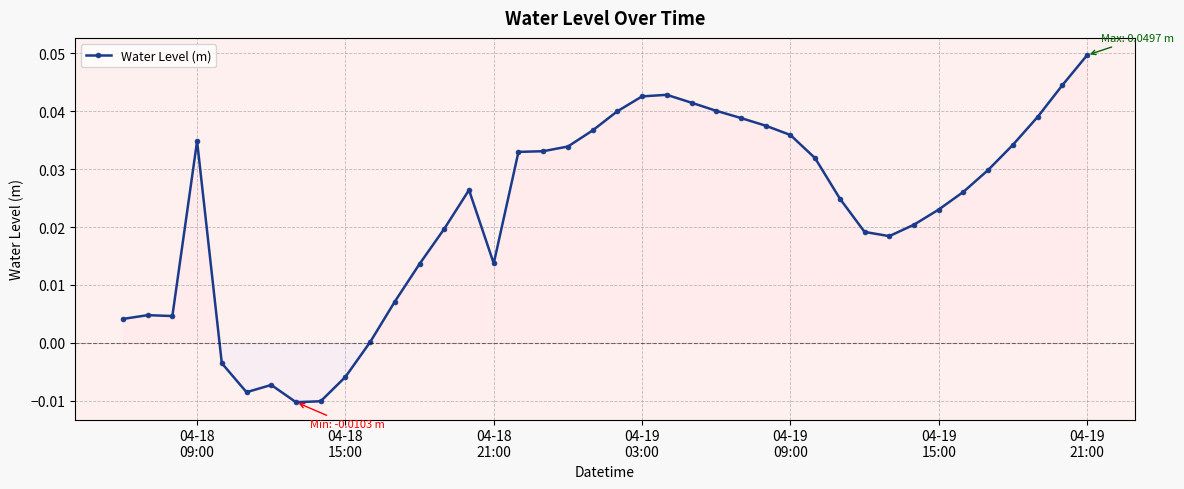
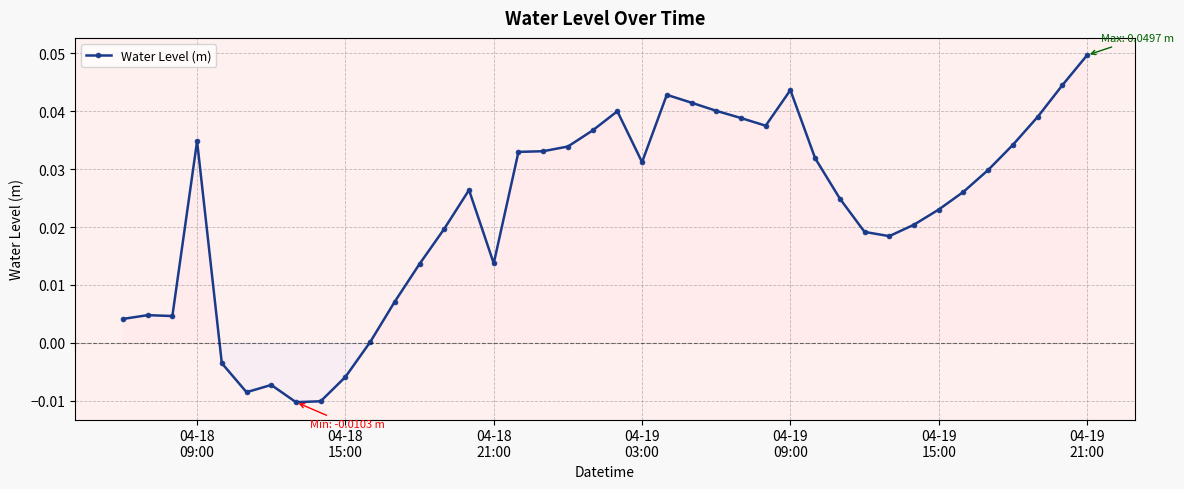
  {
    "Water Level (m)": {
      "04-18 09:00": 0.035,
      "04-18 15:00": -0.006,
      "04-18 21:00": 0.014,
-     "04-19 03:00": 0.043,
-     "04-19 09:00": 0.036,
+     "04-19 03:00": 0.031,
+     "04-19 09:00": 0.044,
      "04-19 15:00": 0.023
    }
  }
